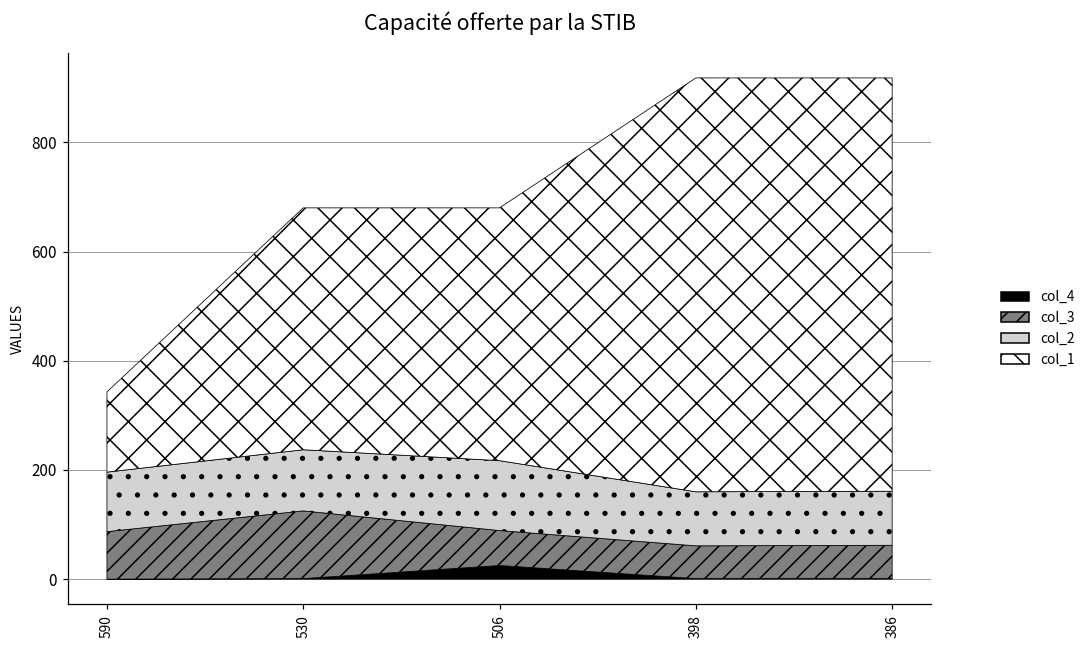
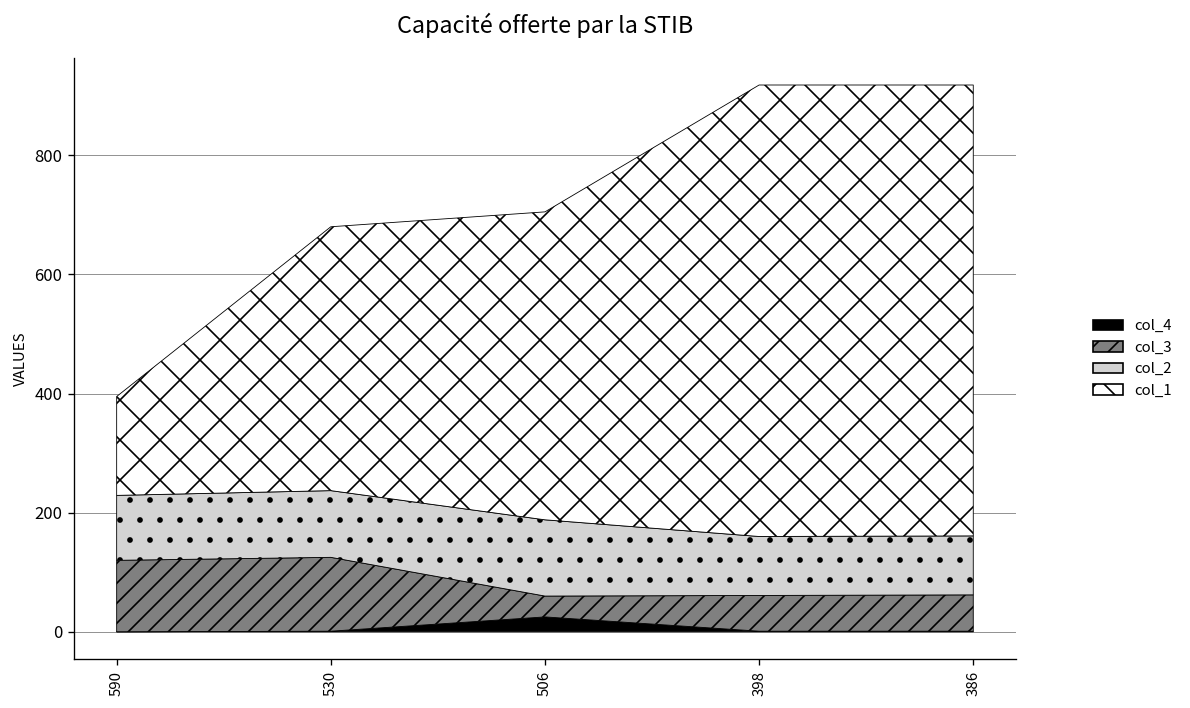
  {
    "col_3": {
-     "590": 90,
-     "506": 60
+     "590": 120,
+     "506": 40
    },
    "col_1": {
-     "590": 150,
+     "590": 170,
      "530": 440,
-     "506": 460,
+     "506": 520,
      "398": 760,
      "386": 760
    }
  }
